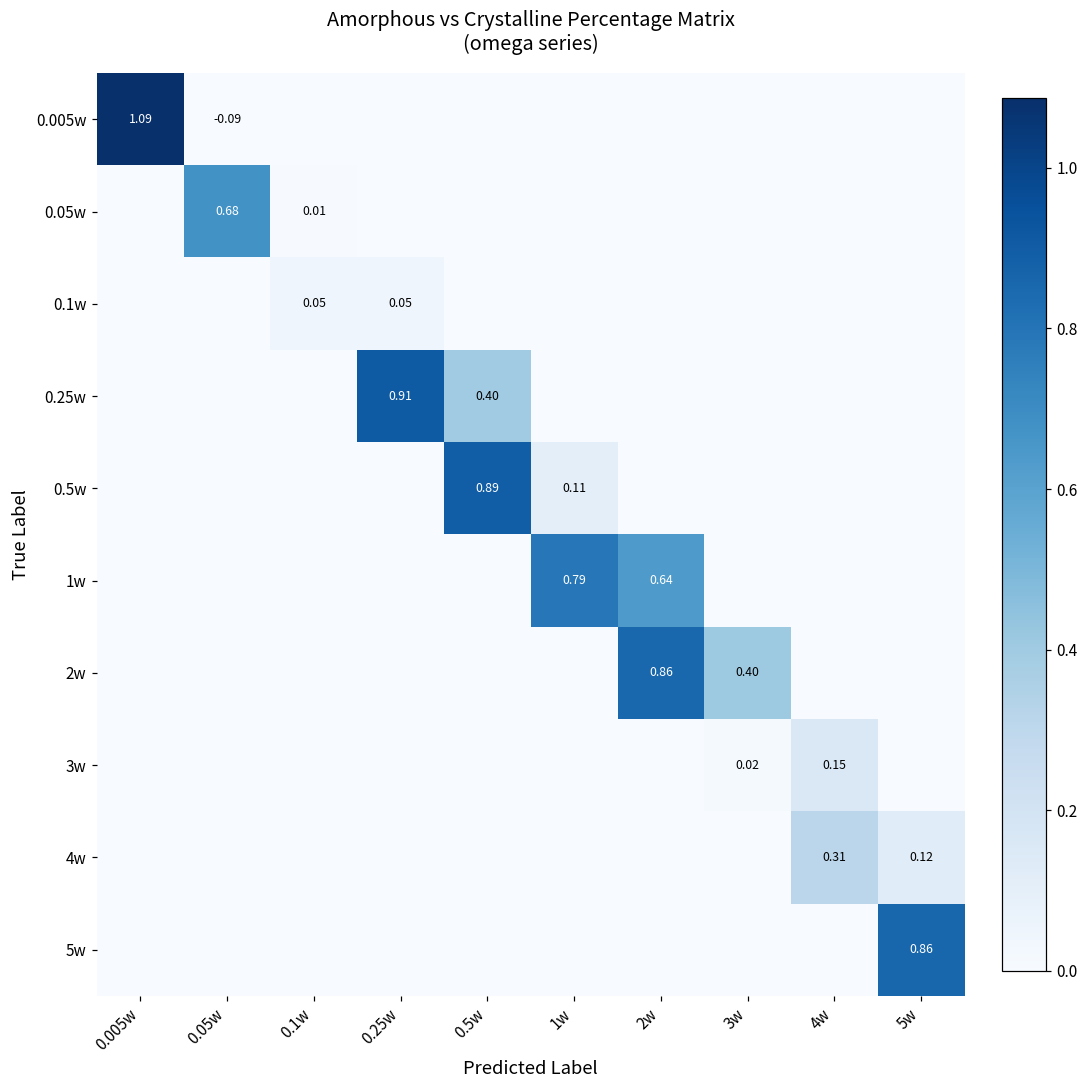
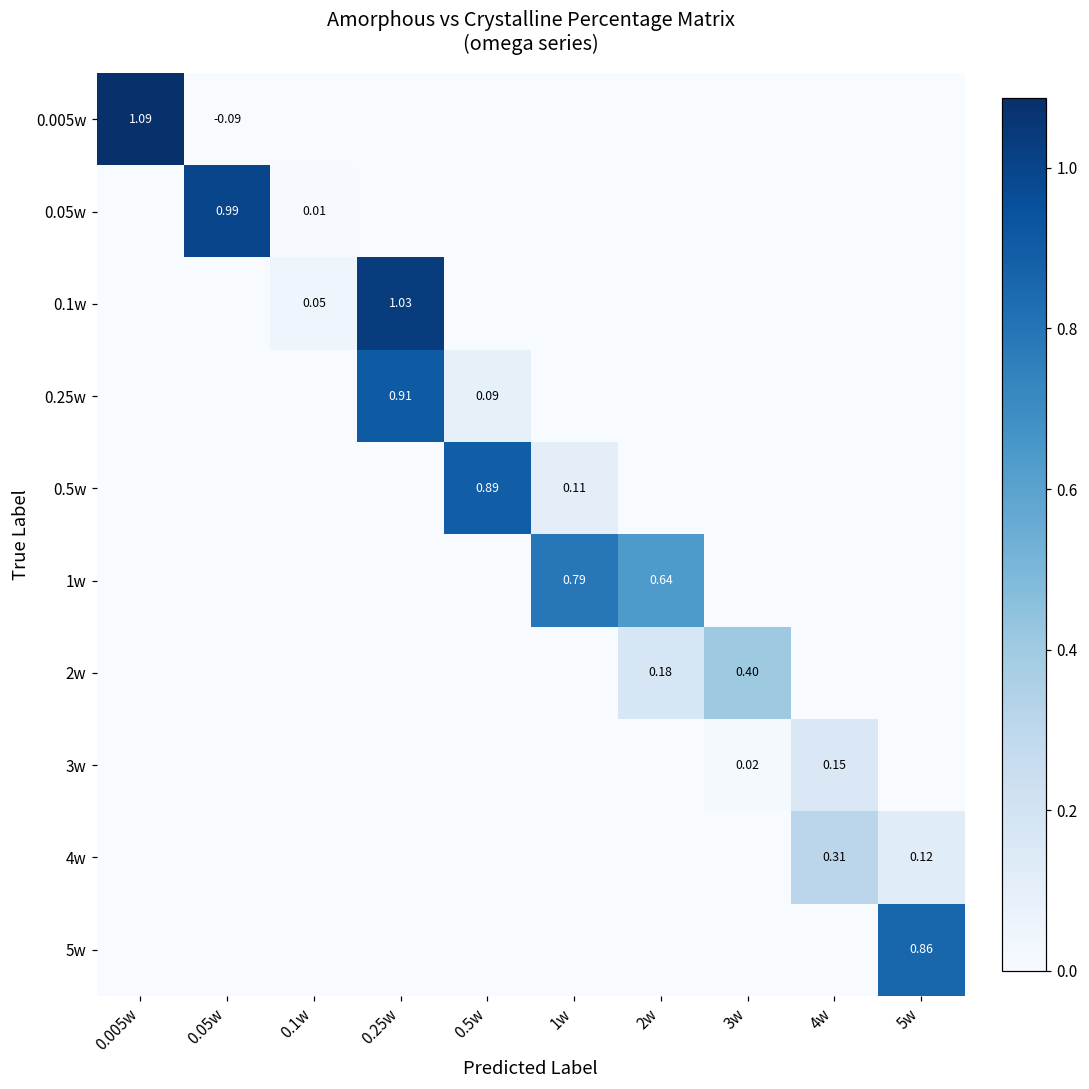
  {
    "0.005w": {
      "0.005w": 1.09,
      "0.05w": -0.09
    },
    "0.05w": {
-     "0.05w": 0.68,
+     "0.05w": 0.99,
      "0.1w": 0.01
    },
    "0.1w": {
      "0.1w": 0.05,
-     "0.25w": 0.05
+     "0.25w": 1.03
    },
    "0.25w": {
      "0.25w": 0.91,
-     "0.5w": 0.40
+     "0.5w": 0.09
    },
    "0.5w": {
      "0.5w": 0.89,
      "1w": 0.11
    },
    "1w": {
      "1w": 0.79,
      "2w": 0.64
    },
    "2w": {
-     "2w": 0.86,
+     "2w": 0.18,
      "3w": 0.40
    },
    "3w": {
      "3w": 0.02,
      "4w": 0.15
    },
    "4w": {
      "4w": 0.31,
      "5w": 0.12
    },
    "5w": {
      "5w": 0.86
    }
  }
